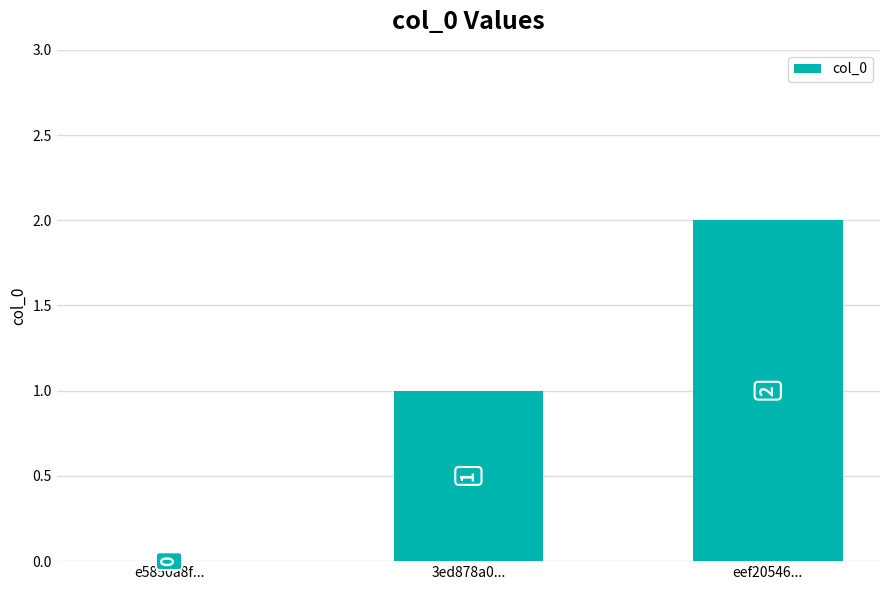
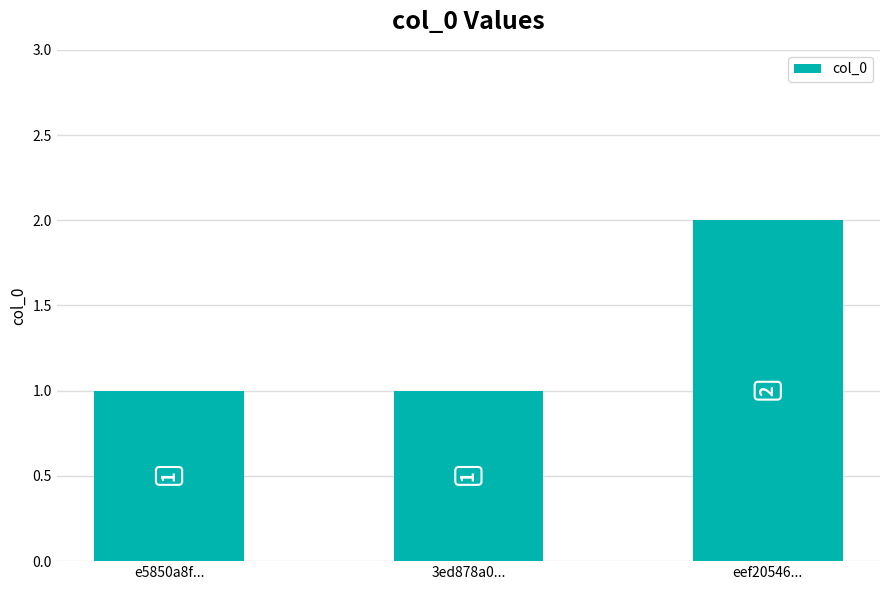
  {
-   "e5850a8f...": 0
+   "e5850a8f...": 1
  }
